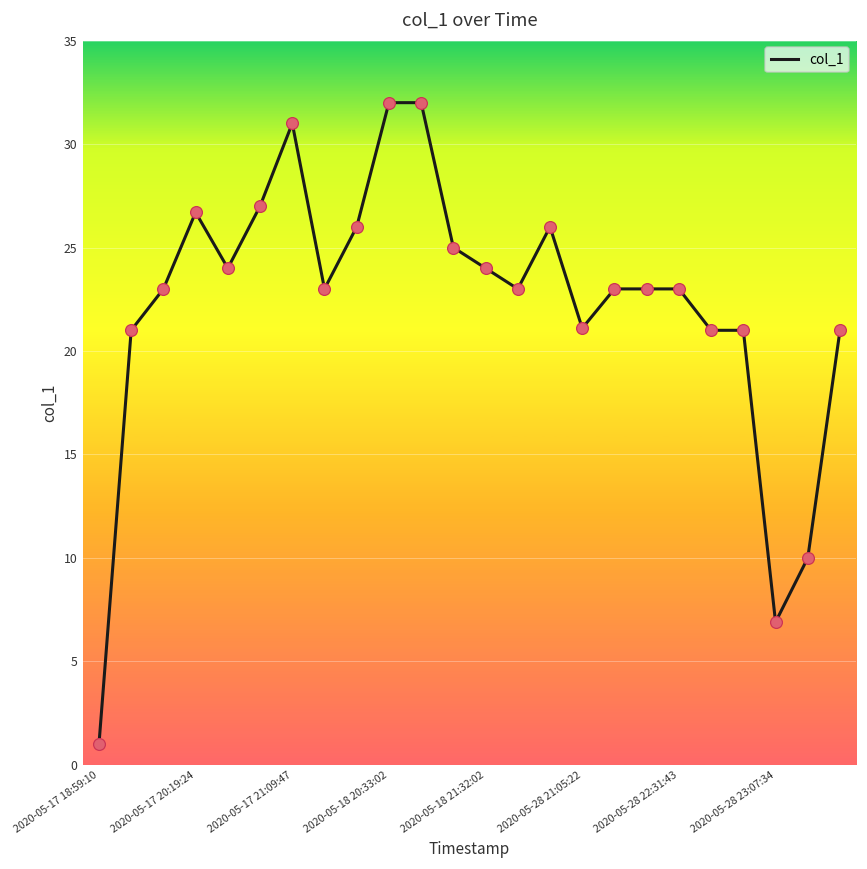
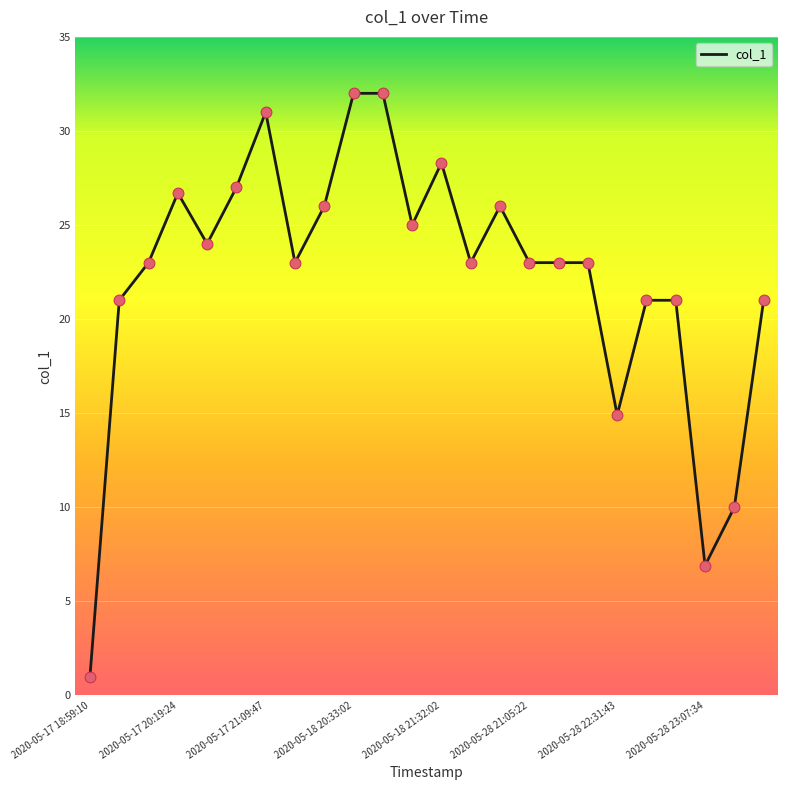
  {
    "2020-05-17 18:59:10": 1.0,
    "2020-05-17 20:19:24": 26.7,
    "2020-05-17 21:09:47": 31.0,
    "2020-05-18 20:33:02": 32.0,
-   "2020-05-18 21:32:02": 24.0,
-   "2020-05-28 21:05:22": 21.1,
-   "2020-05-28 22:31:43": 23.0,
+   "2020-05-18 21:32:02": 28.3,
+   "2020-05-28 21:05:22": 23.0,
+   "2020-05-28 22:31:43": 14.9,
    "2020-05-28 23:07:34": 6.9
  }
